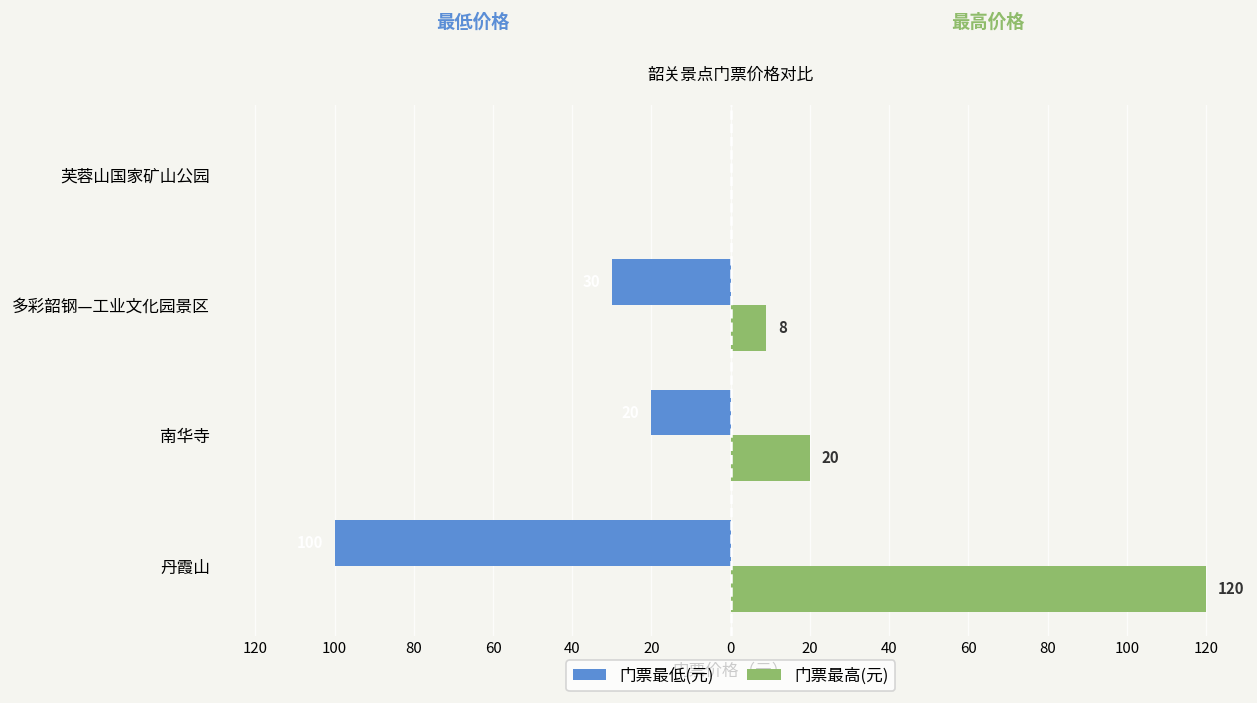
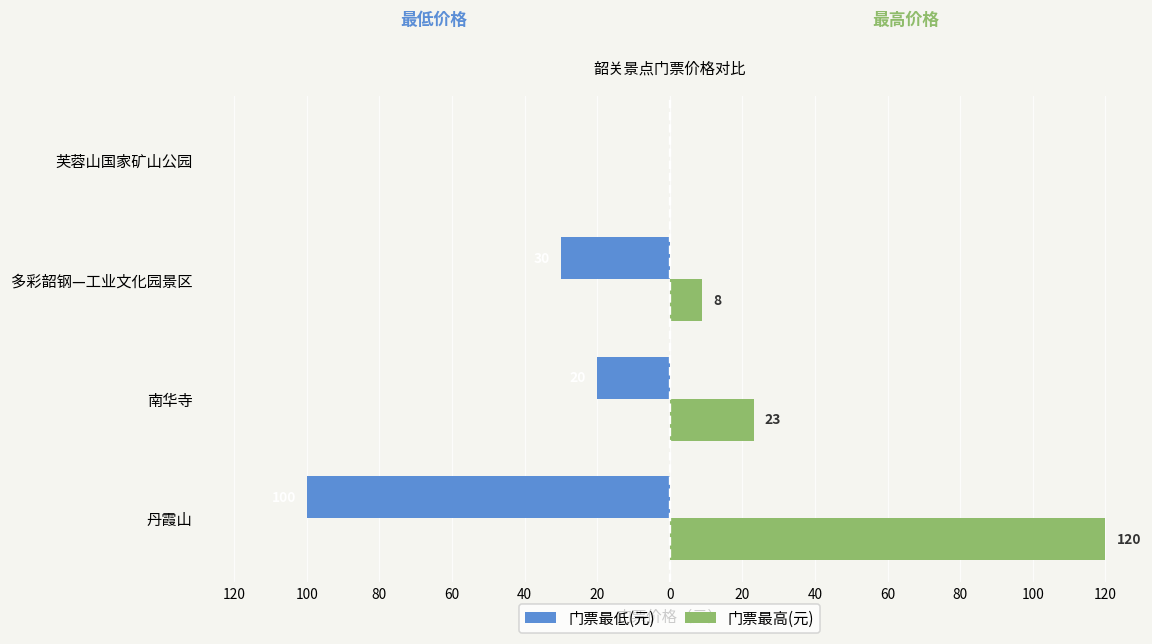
  {
    "门票最高(元)": {
-     "南华寺": 20,
+     "南华寺": 23,
      "丹霞山": 120
    }
  }
